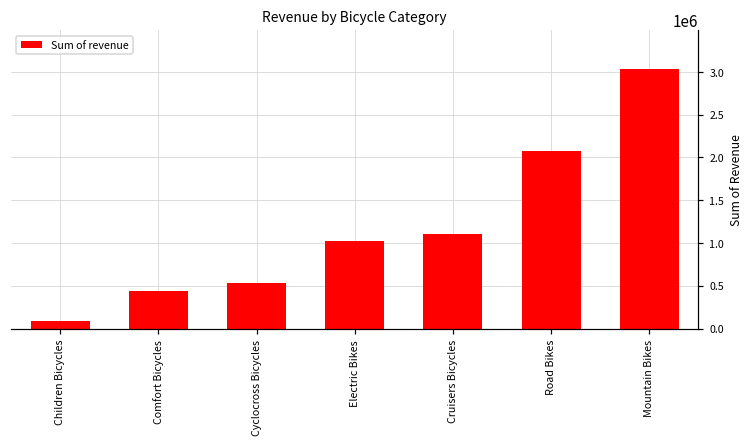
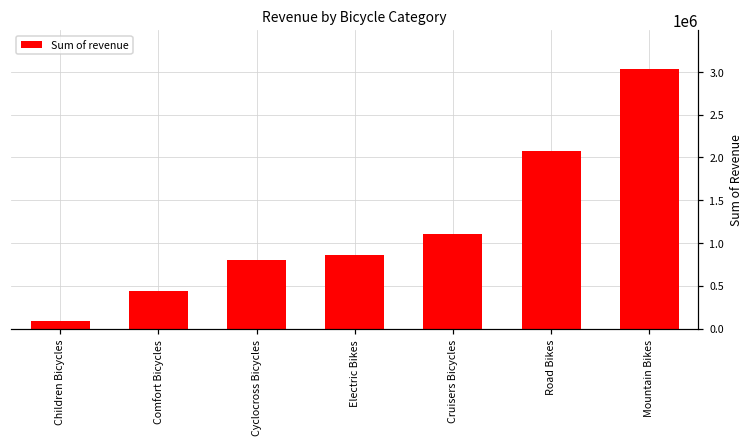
  {
    "Children Bicycles": 100000,
    "Comfort Bicycles": 400000,
-   "Cyclocross Bicycles": 500000,
-   "Electric Bikes": 1000000,
+   "Cyclocross Bicycles": 800000,
+   "Electric Bikes": 900000,
    "Cruisers Bicycles": 1100000,
    "Road Bikes": 2100000,
    "Mountain Bikes": 3000000
  }
